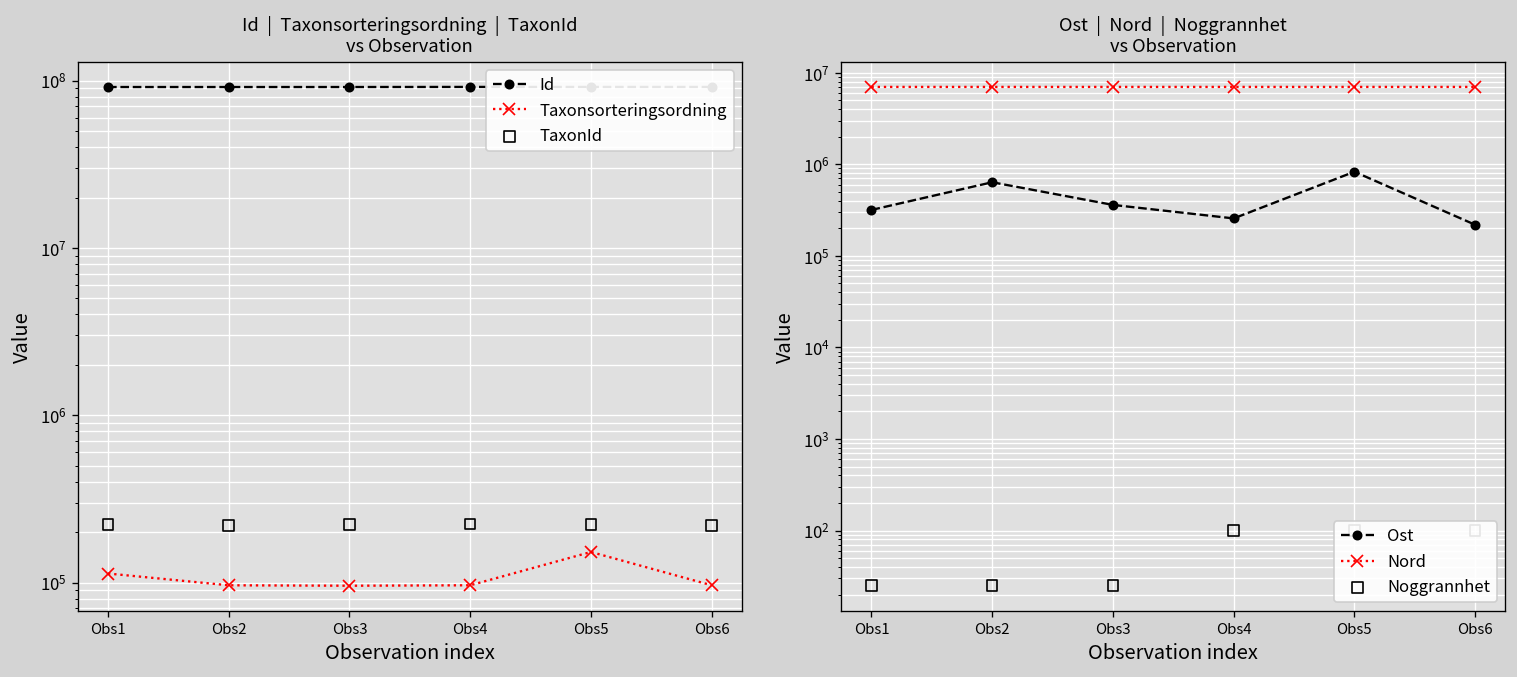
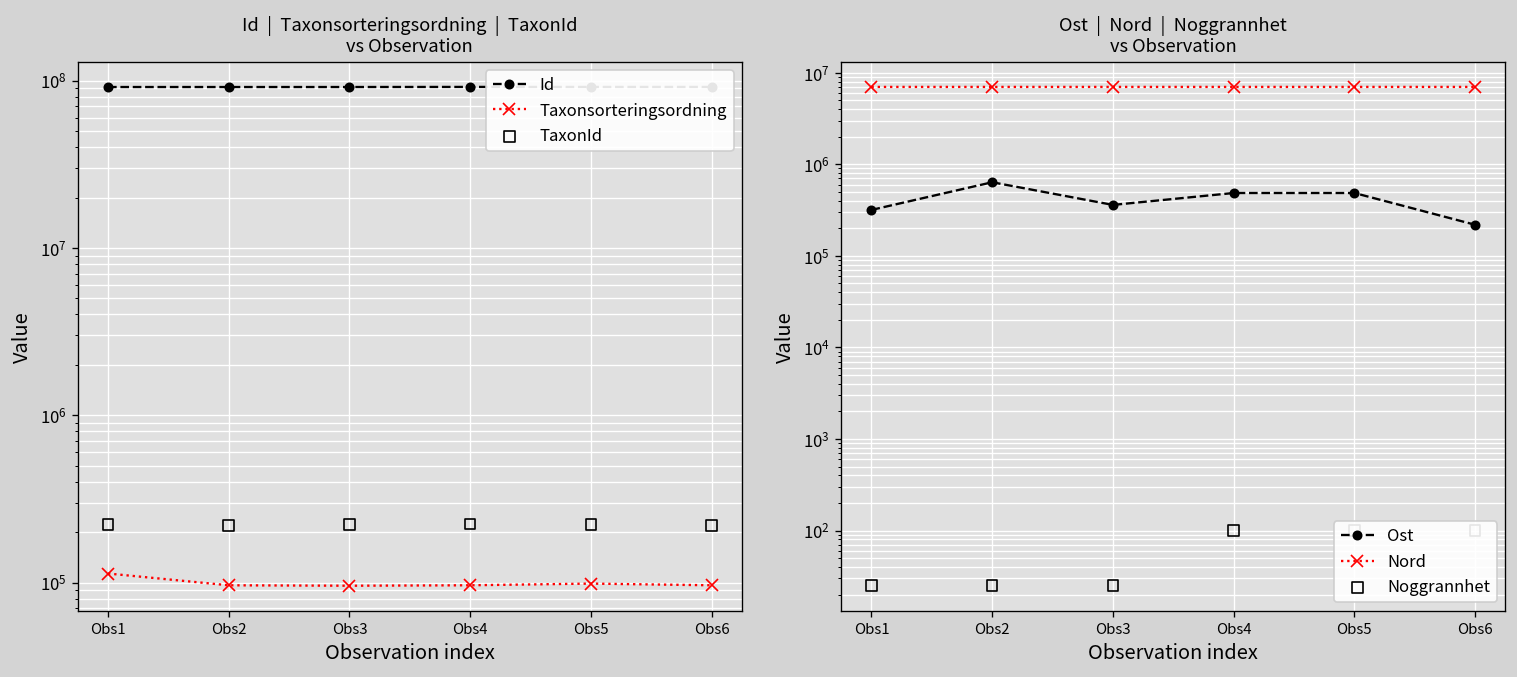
  {
    "Id | Taxonsorteringsordning | TaxonId vs Observation": {
      "Id": {
        "Obs1": 90000000,
        "Obs2": 90000000,
        "Obs3": 90000000,
        "Obs4": 90000000
      },
      "Taxonsorteringsordning": {
        "Obs1": 110000,
        "Obs2": 100000,
        "Obs3": 100000,
        "Obs4": 100000,
-       "Obs5": 150000,
+       "Obs5": 100000,
        "Obs6": 100000
      }
    },
    "Ost | Nord | Noggrannhet vs Observation": {
      "Ost": {
        "Obs1": 320000,
        "Obs2": 600000,
        "Obs3": 400000,
-       "Obs4": 260000,
-       "Obs5": 800000,
+       "Obs4": 500000,
+       "Obs5": 500000,
        "Obs6": 220000
      },
      "Nord": {
        "Obs1": 7000000,
        "Obs2": 7000000,
        "Obs3": 7000000,
        "Obs4": 7000000,
        "Obs5": 7000000,
        "Obs6": 7000000
      }
    }
  }
